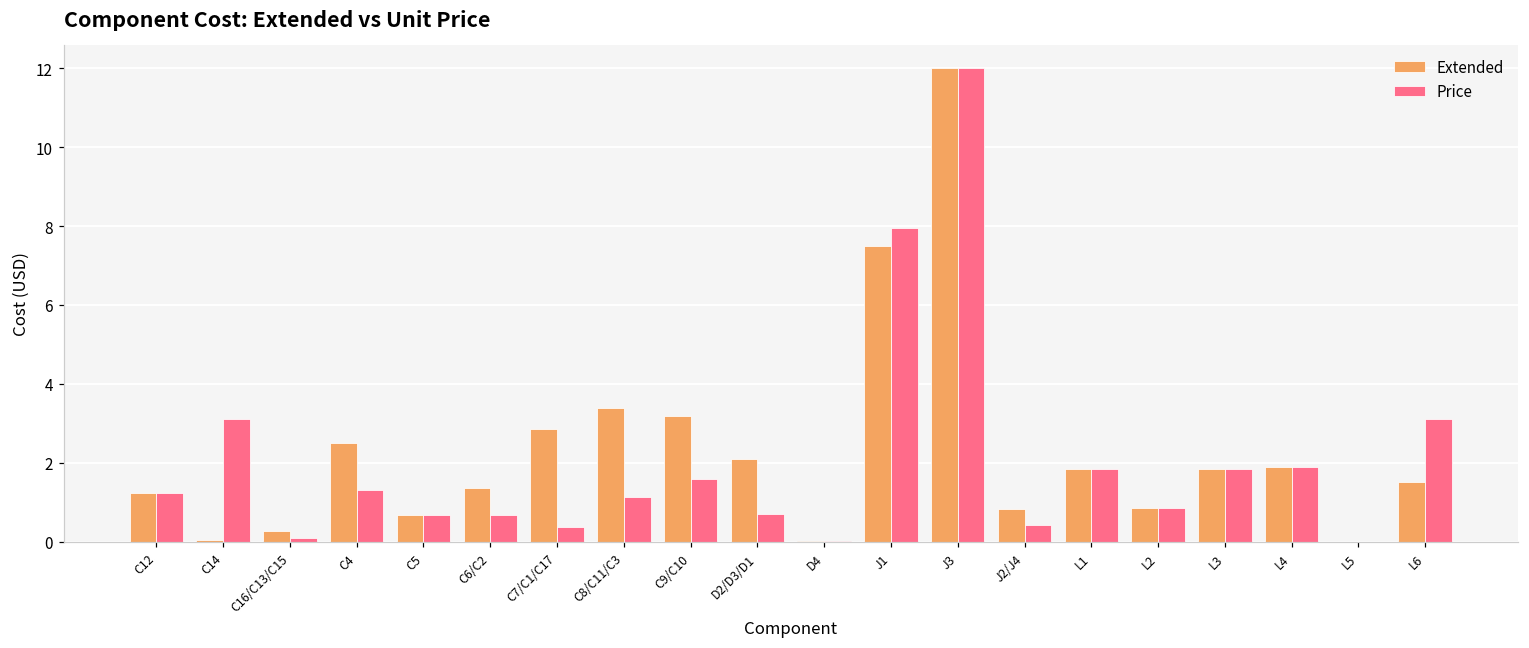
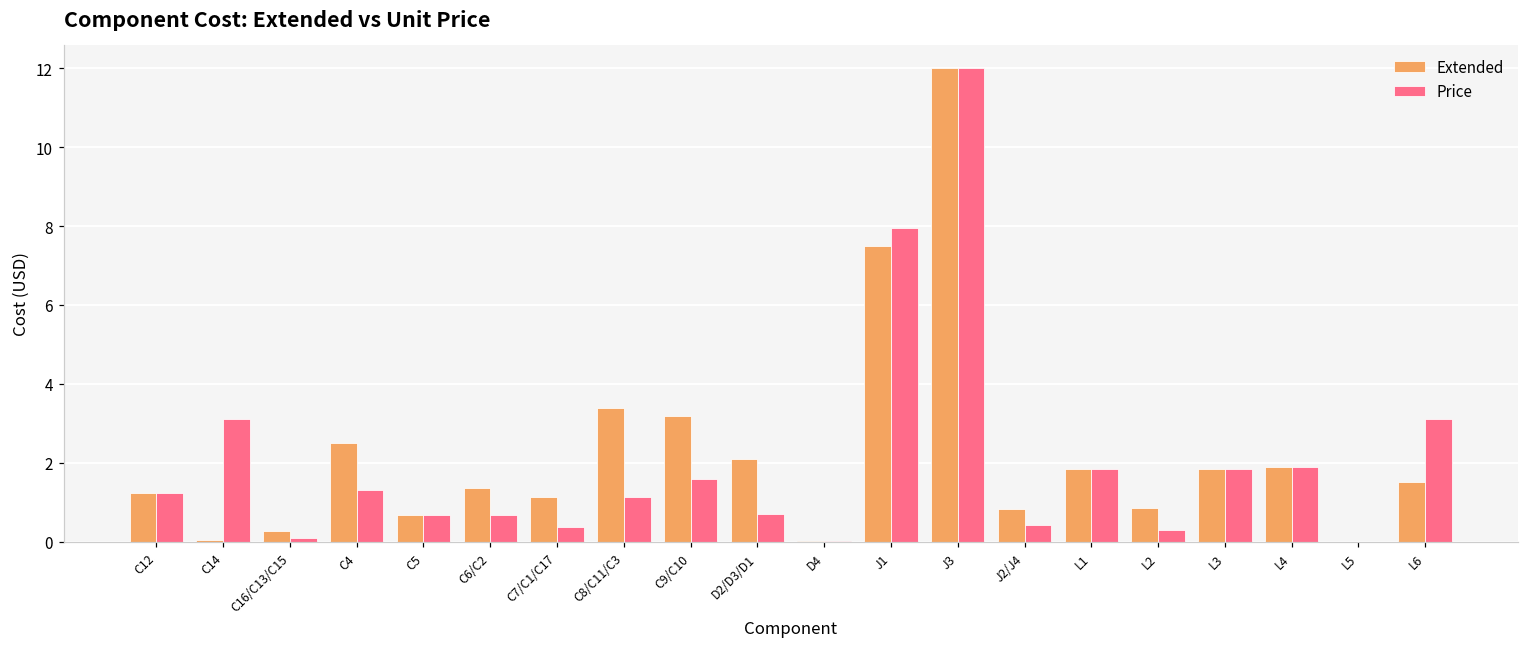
  {
    "Extended": {
      "C12": 1.2,
      "C16/C13/C15": 0.3,
      "C4": 2.5,
      "C5": 0.7,
      "C6/C2": 1.4,
-     "C7/C1/C17": 2.8,
+     "C7/C1/C17": 1.1,
      "C8/C11/C3": 3.4,
      "C9/C10": 3.2,
      "D2/D3/D1": 2.1,
      "J1": 7.5,
      "J3": 12.0,
      "J2/J4": 0.8,
      "L1": 1.9,
      "L2": 0.9,
      "L3": 1.9,
      "L4": 1.9,
      "L5": 0.0,
      "L6": 1.5
    },
    "Price": {
      "C12": 1.2,
      "C14": 3.1,
      "C16/C13/C15": 0.1,
      "C4": 1.3,
      "C5": 0.7,
      "C6/C2": 0.7,
      "C7/C1/C17": 0.4,
      "C8/C11/C3": 1.1,
      "C9/C10": 1.6,
      "D2/D3/D1": 0.7,
      "J1": 8.0,
      "J3": 12.0,
      "J2/J4": 0.4,
      "L1": 1.9,
-     "L2": 0.9,
+     "L2": 0.3,
      "L3": 1.9,
      "L4": 1.9,
      "L5": 0.0,
      "L6": 3.1
    }
  }
